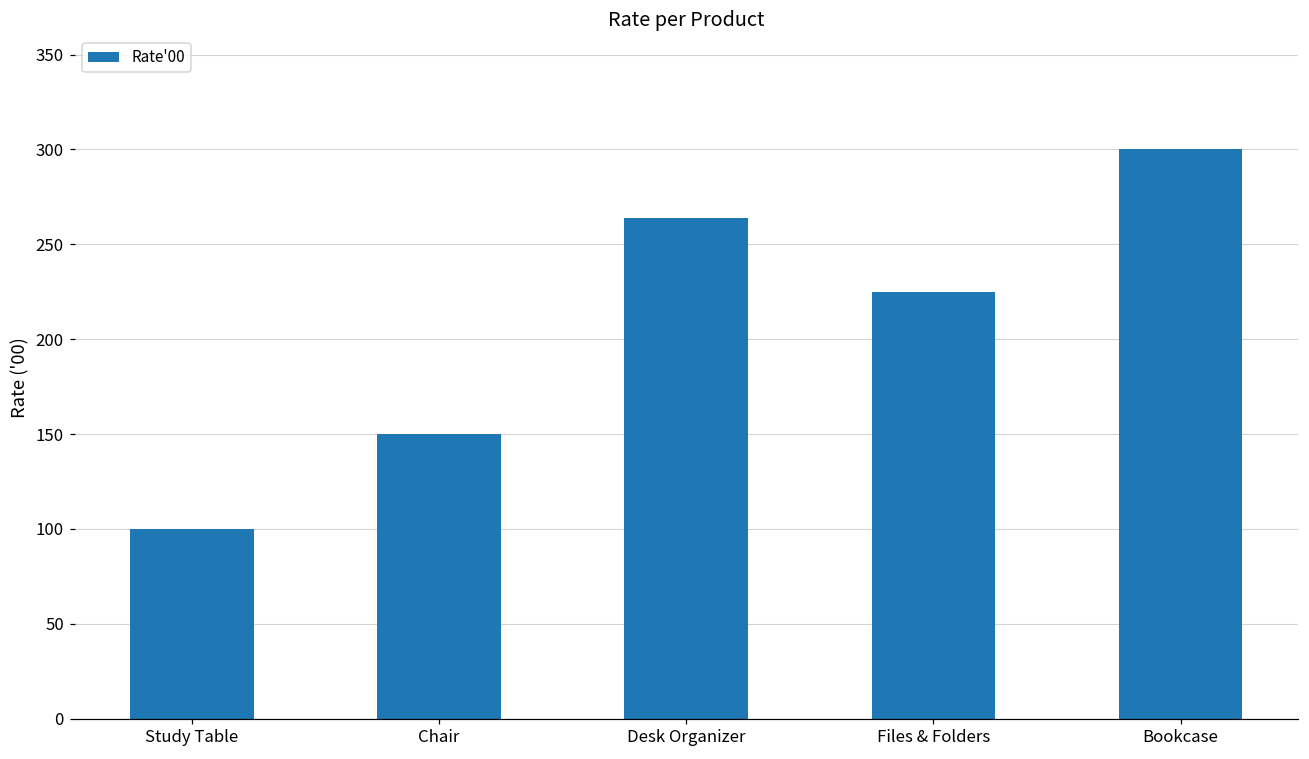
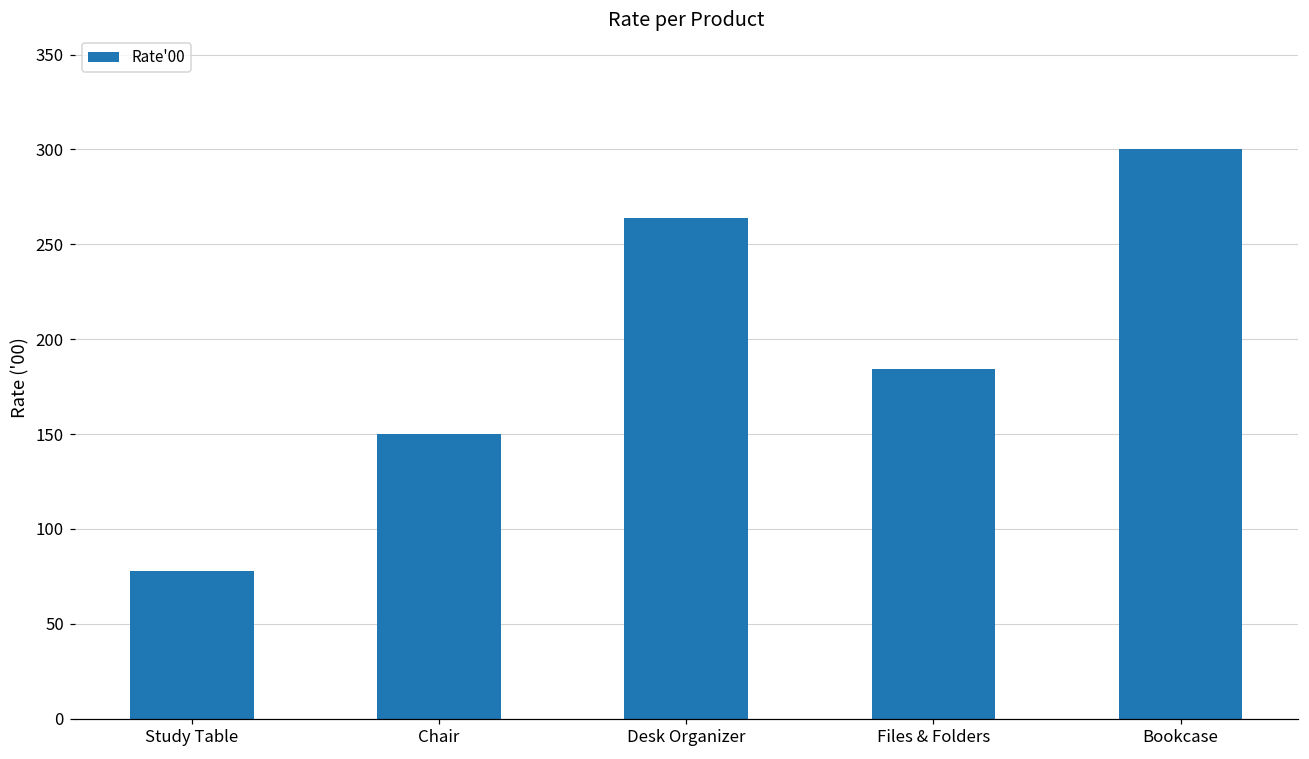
  {
-   "Study Table": 100,
+   "Study Table": 78,
    "Chair": 150,
    "Desk Organizer": 264,
-   "Files & Folders": 225,
+   "Files & Folders": 184,
    "Bookcase": 300
  }
